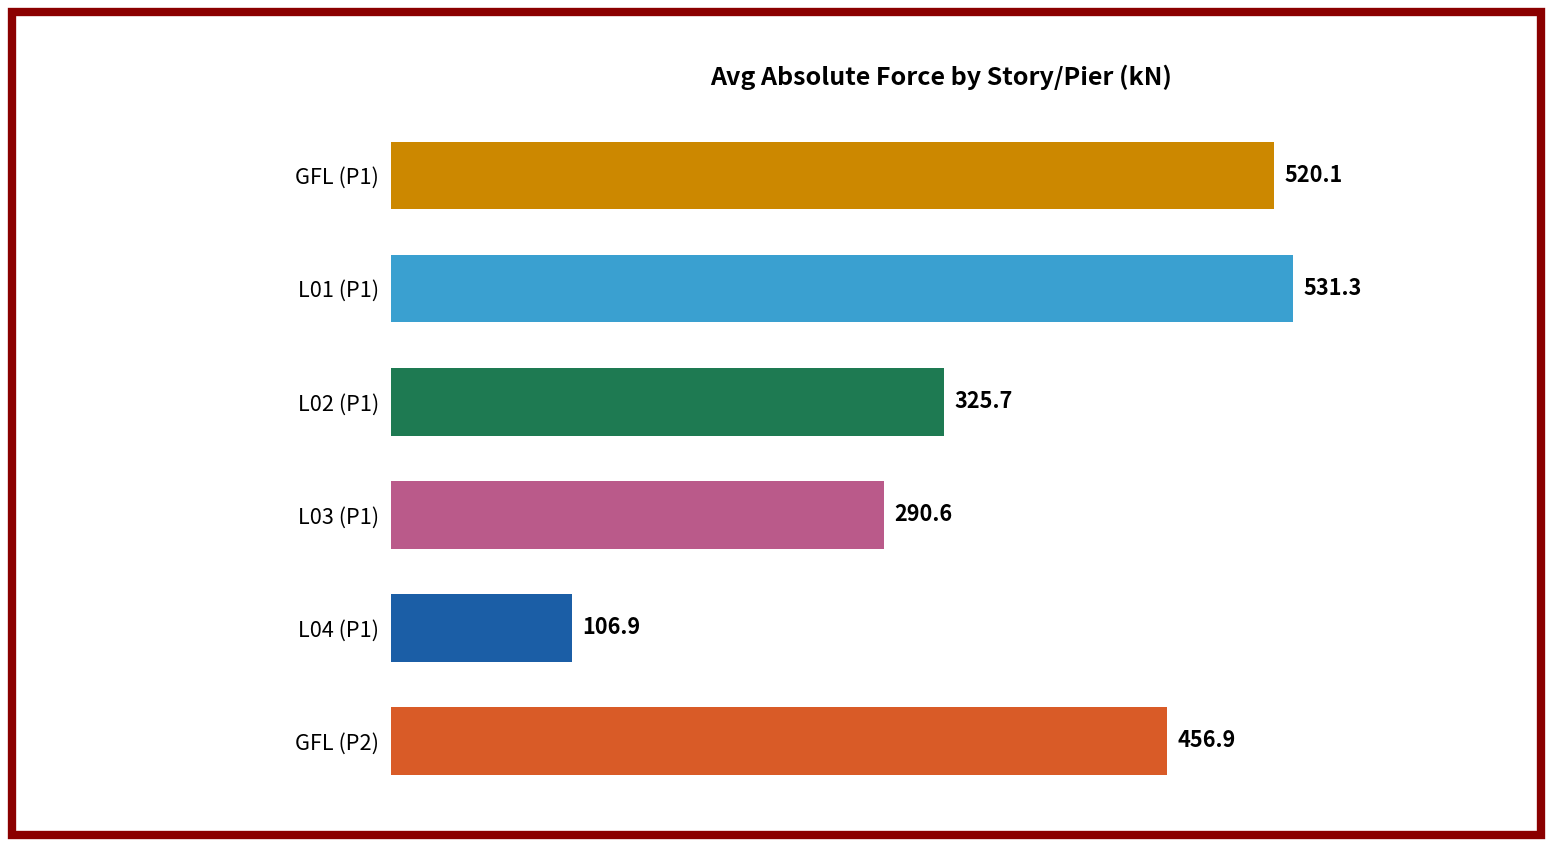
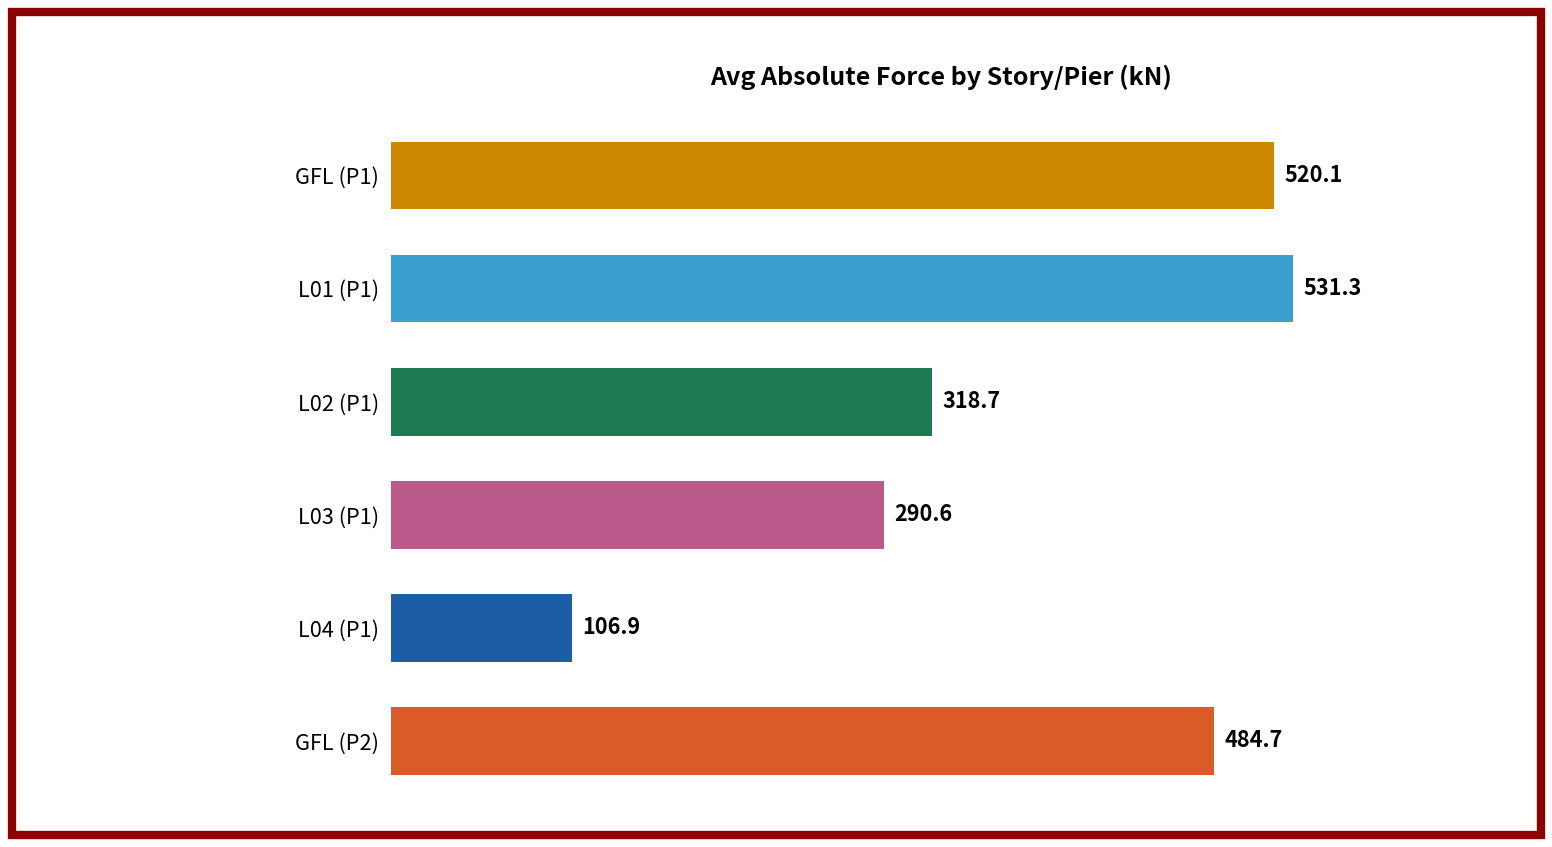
  {
    "GFL (P1)": 520.1,
    "L01 (P1)": 531.3,
-   "L02 (P1)": 325.7,
+   "L02 (P1)": 318.7,
    "L03 (P1)": 290.6,
    "L04 (P1)": 106.9,
-   "GFL (P2)": 456.9
+   "GFL (P2)": 484.7
  }
